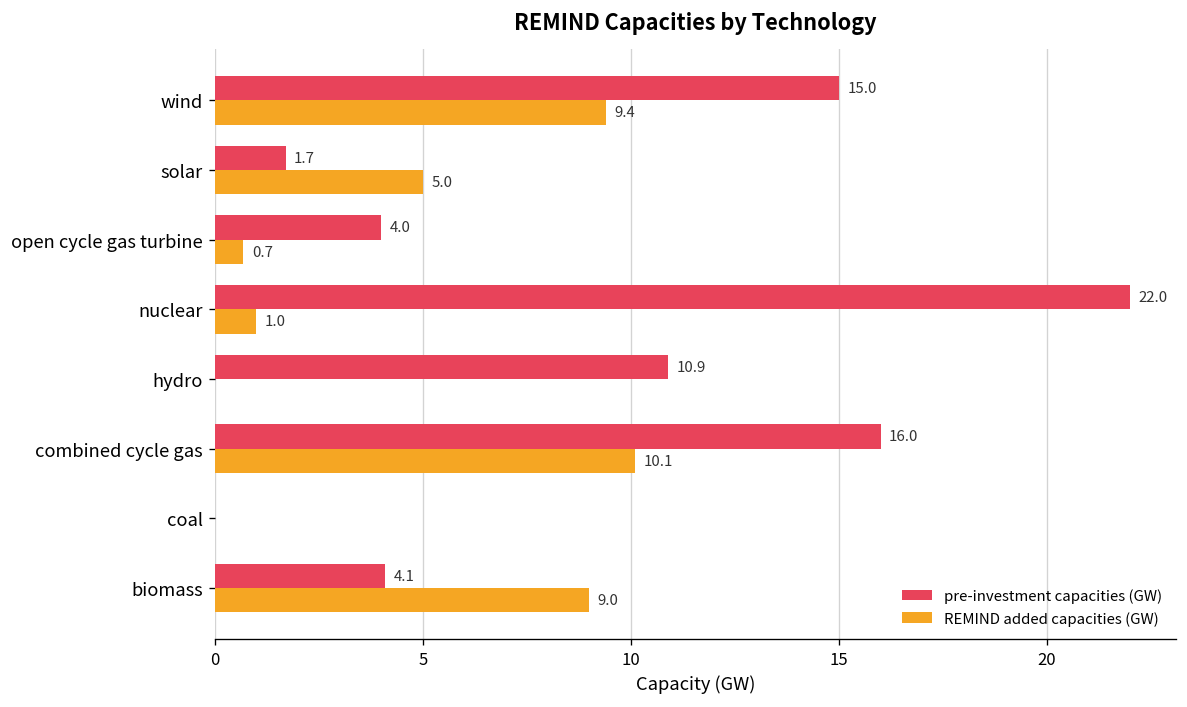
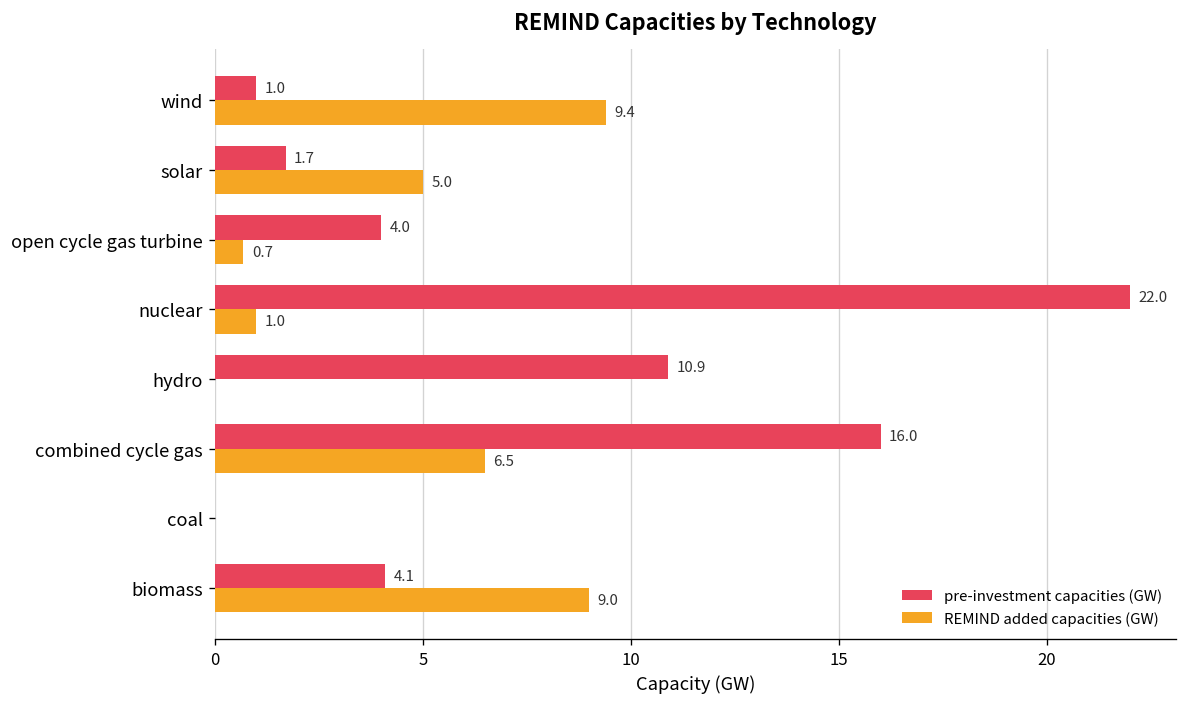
  {
    "pre-investment capacities (GW)": {
-     "wind": 15.0,
+     "wind": 1.0,
      "solar": 1.7,
      "open cycle gas turbine": 4.0,
      "nuclear": 22.0,
      "hydro": 10.9,
      "combined cycle gas": 16.0,
      "biomass": 4.1
    },
    "REMIND added capacities (GW)": {
      "wind": 9.4,
      "solar": 5.0,
      "open cycle gas turbine": 0.7,
      "nuclear": 1.0,
-     "combined cycle gas": 10.1,
+     "combined cycle gas": 6.5,
      "biomass": 9.0
    }
  }
